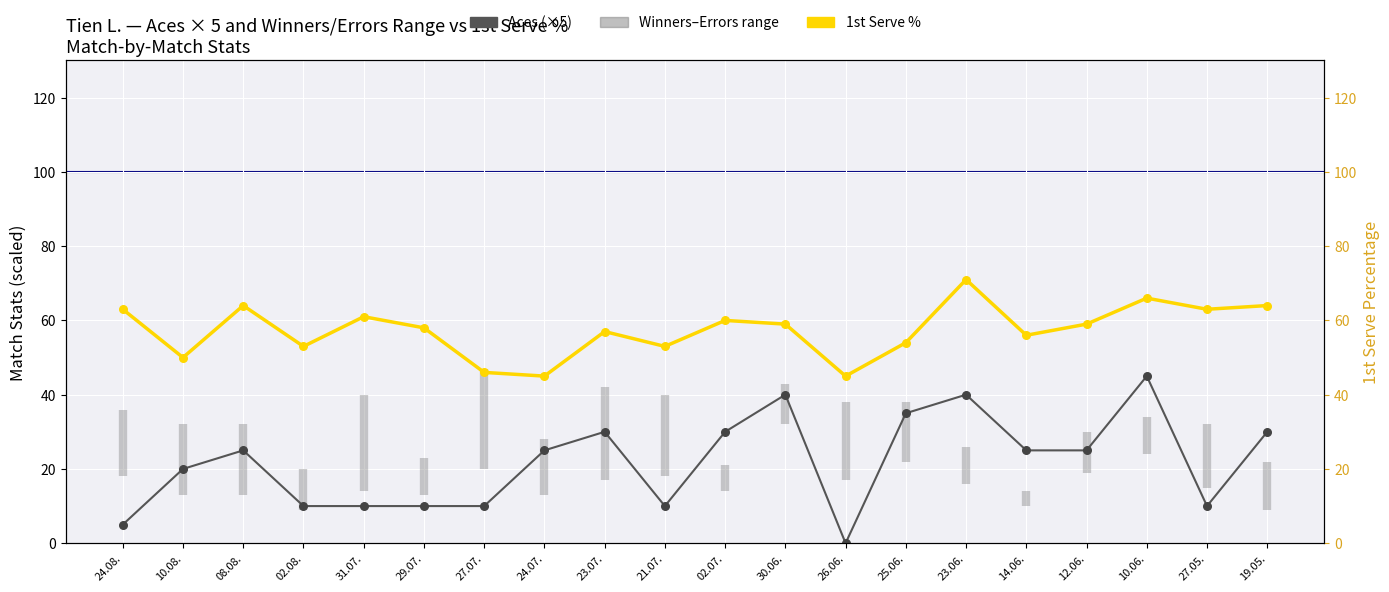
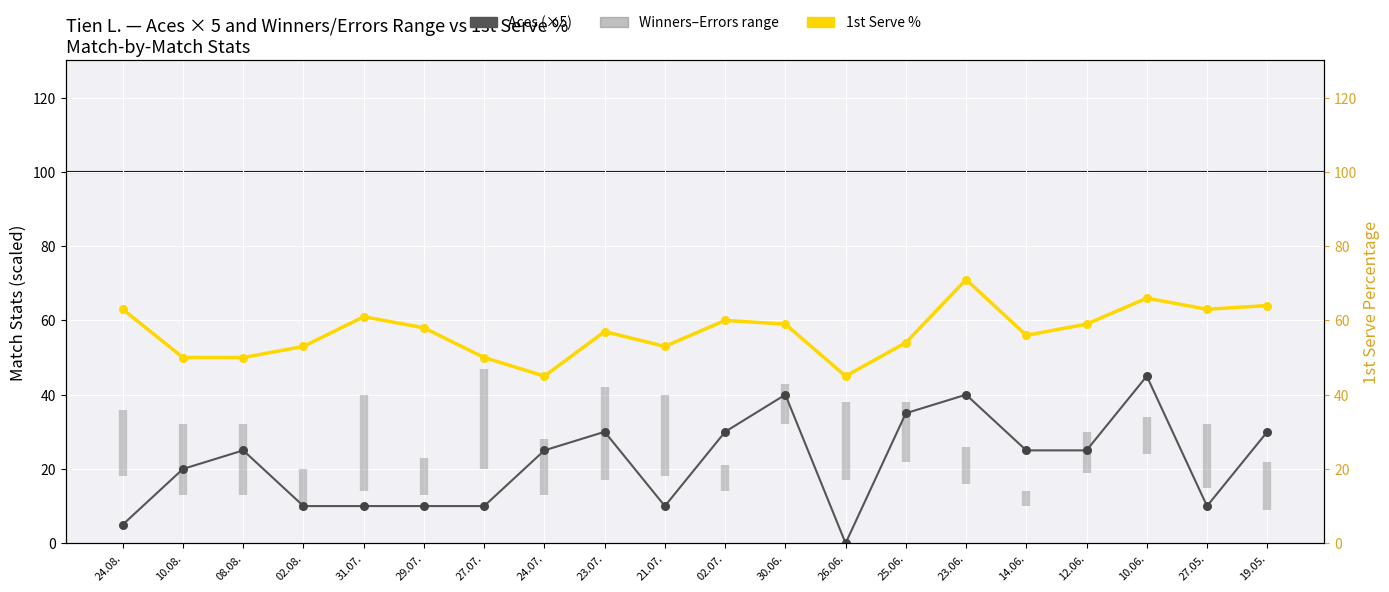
  {
    "1st Serve %": {
      "24.08.": 63,
      "10.08.": 50,
-     "08.08.": 64,
+     "08.08.": 50,
      "02.08.": 53,
      "31.07.": 61,
      "29.07.": 58,
-     "27.07.": 46,
+     "27.07.": 50,
      "24.07.": 45,
      "23.07.": 57,
      "21.07.": 53,
      "02.07.": 60,
      "30.06.": 59,
      "26.06.": 45,
      "25.06.": 54,
      "23.06.": 71,
      "14.06.": 56,
      "12.06.": 59,
      "10.06.": 66,
      "27.05.": 63,
      "19.05.": 64
    }
  }
